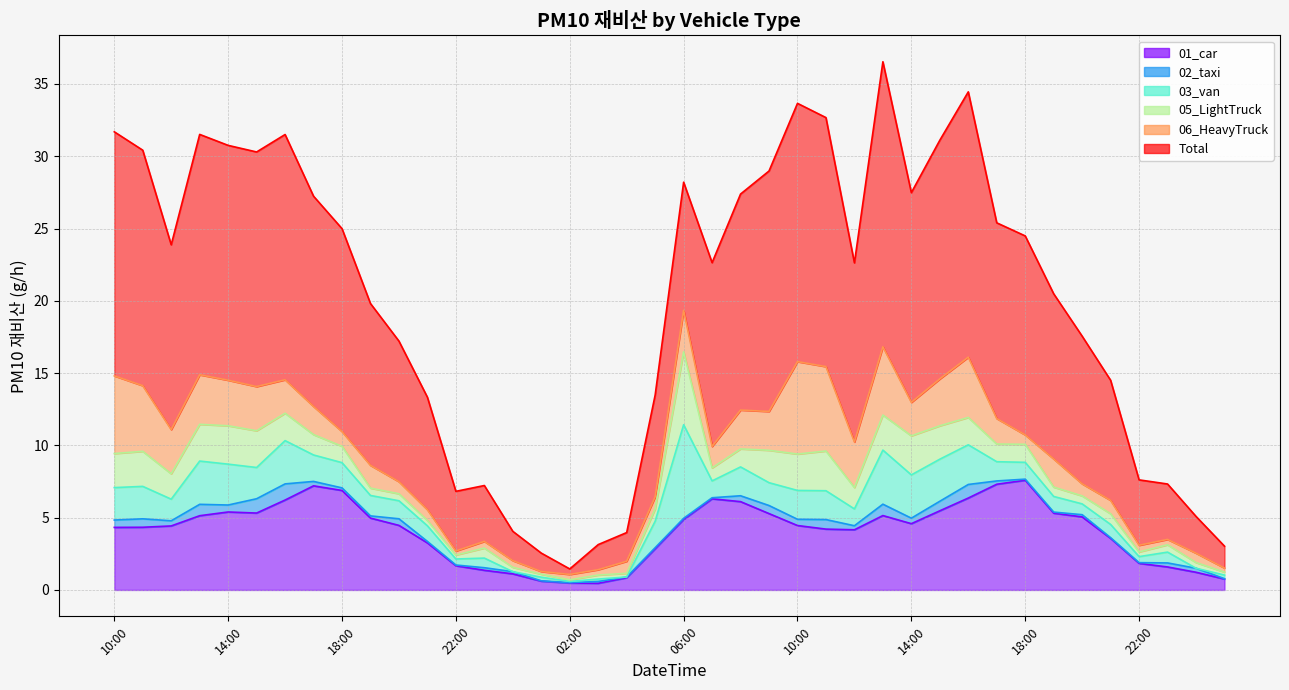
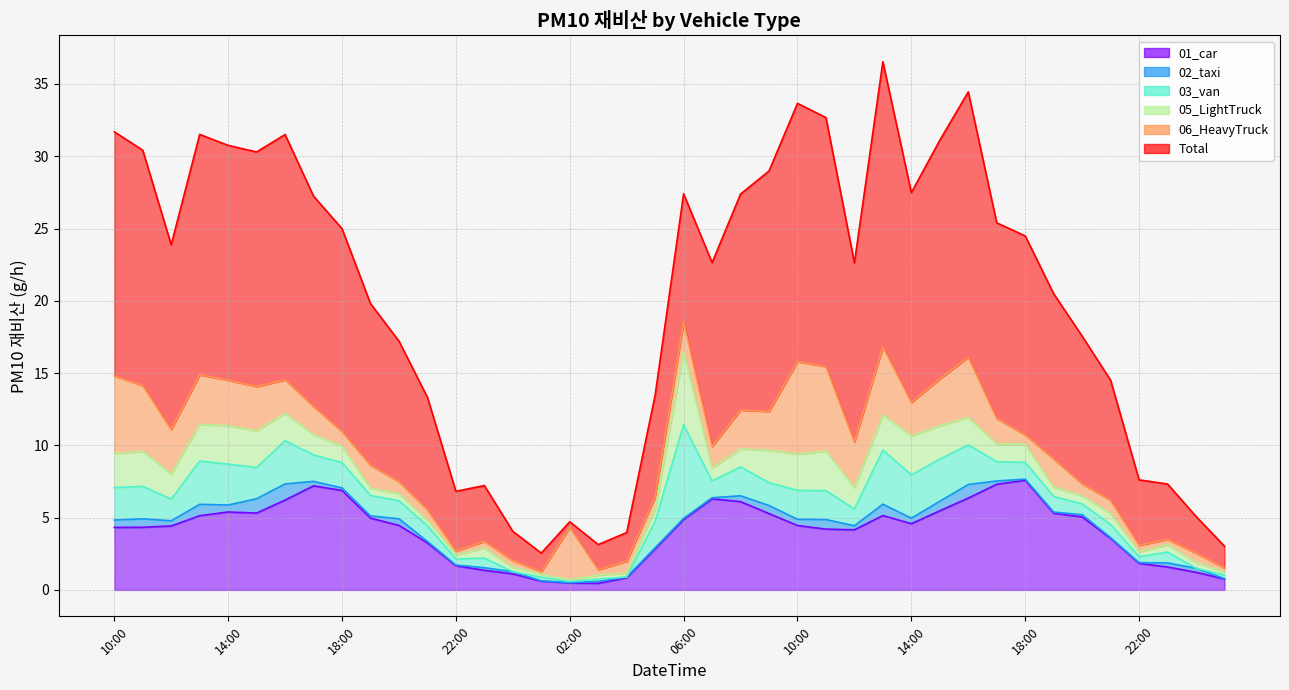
  {
    "03_van": {
      "06:00": 6.5
    },
    "05_LightTruck": {
      "06:00": 5.0
    },
    "06_HeavyTruck": {
-     "02:00": 0.4,
-     "06:00": 2.9
+     "02:00": 3.6,
+     "06:00": 2.1
    },
    "Total": {
      "02:00": 0.4,
      "06:00": 8.9
    }
  }
